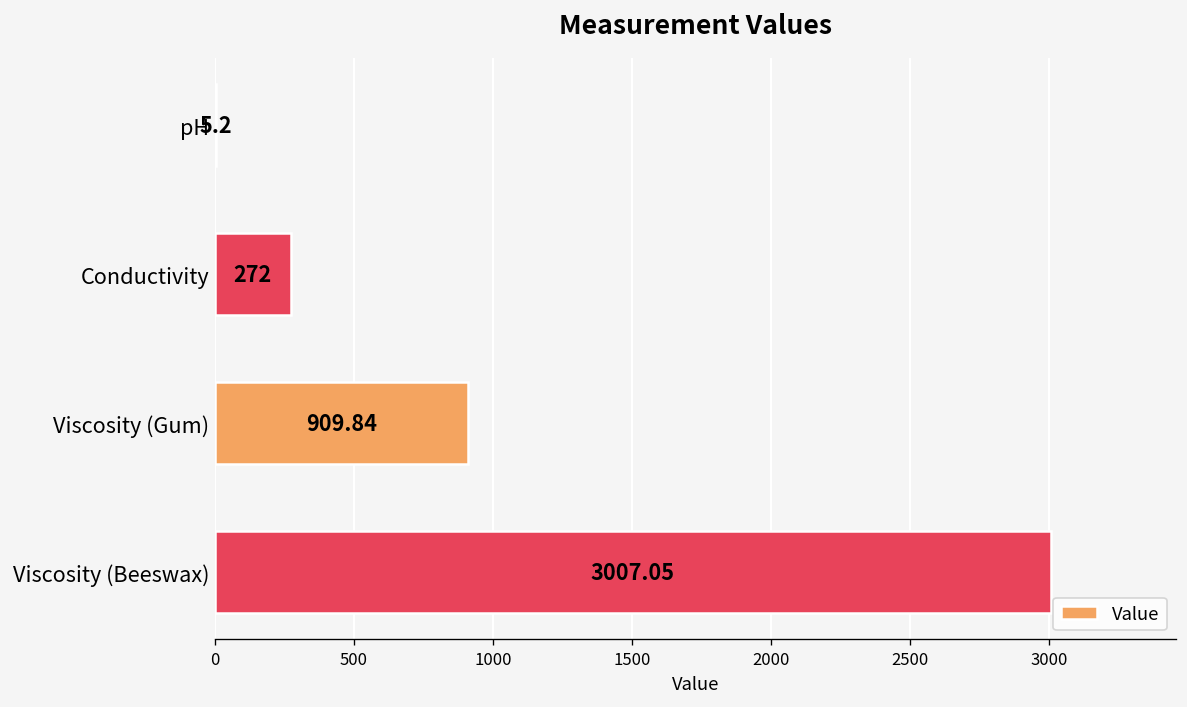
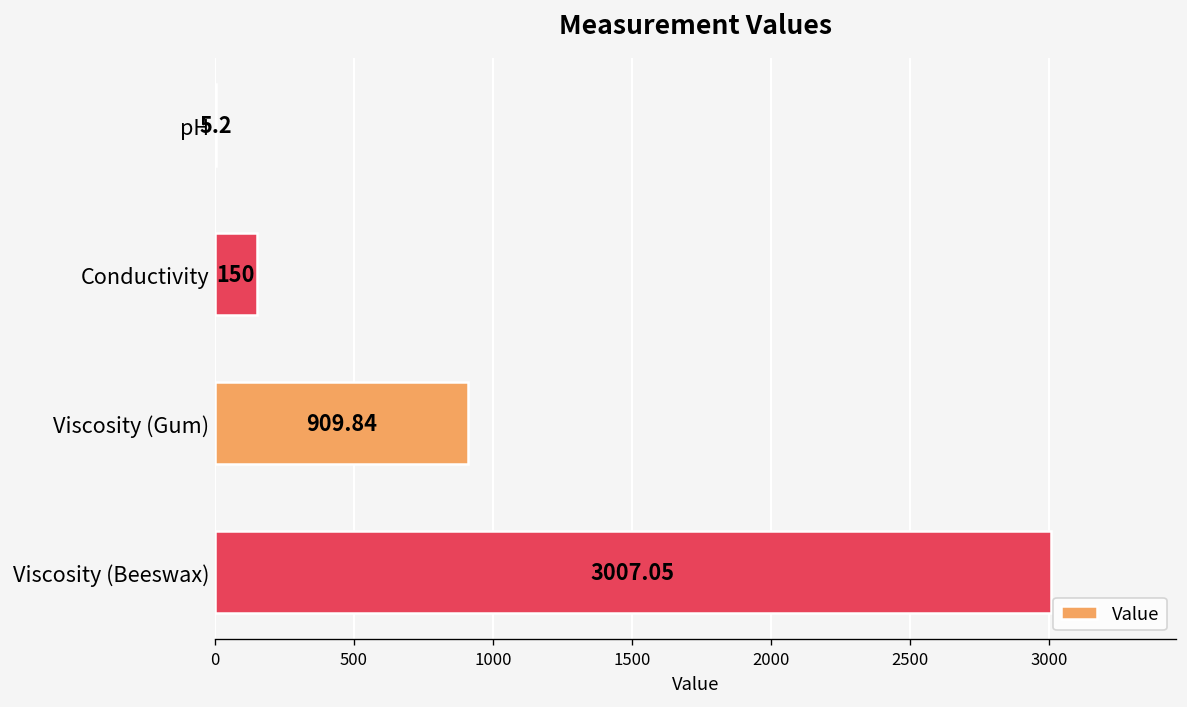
  {
    "pH": 5.2,
-   "Conductivity": 272,
+   "Conductivity": 150,
    "Viscosity (Gum)": 909.84,
    "Viscosity (Beeswax)": 3007.05
  }
